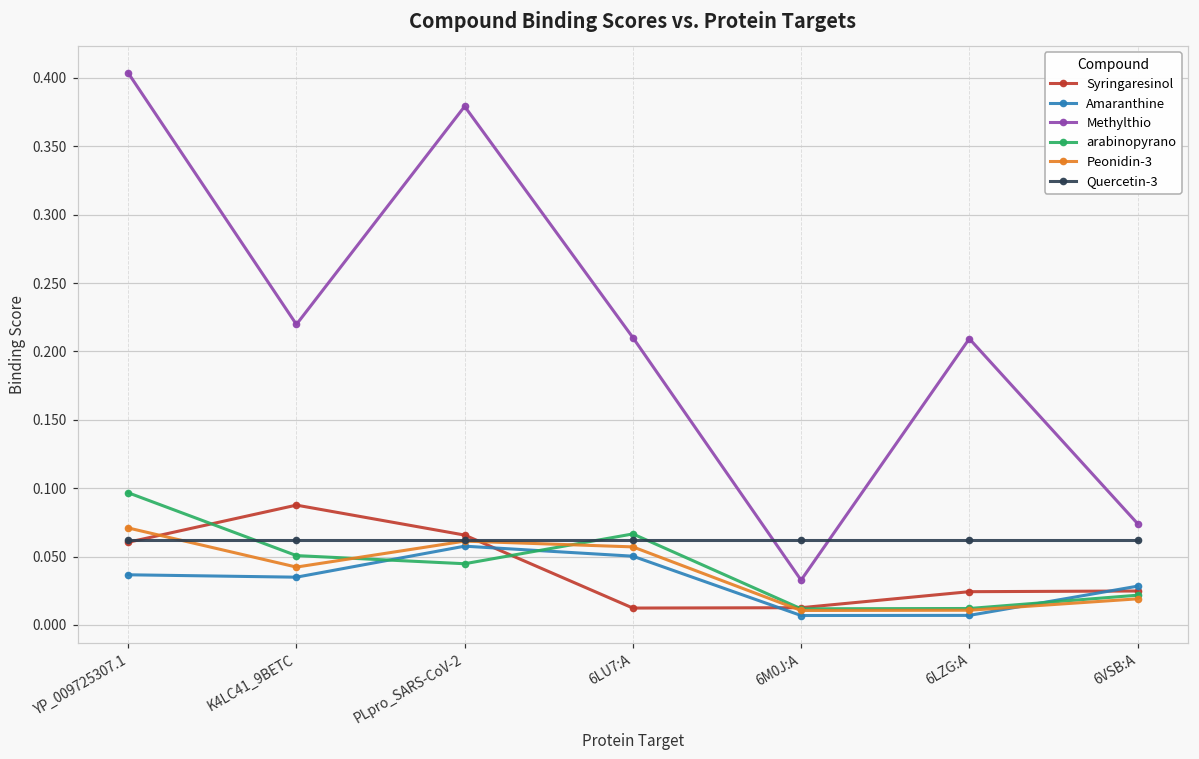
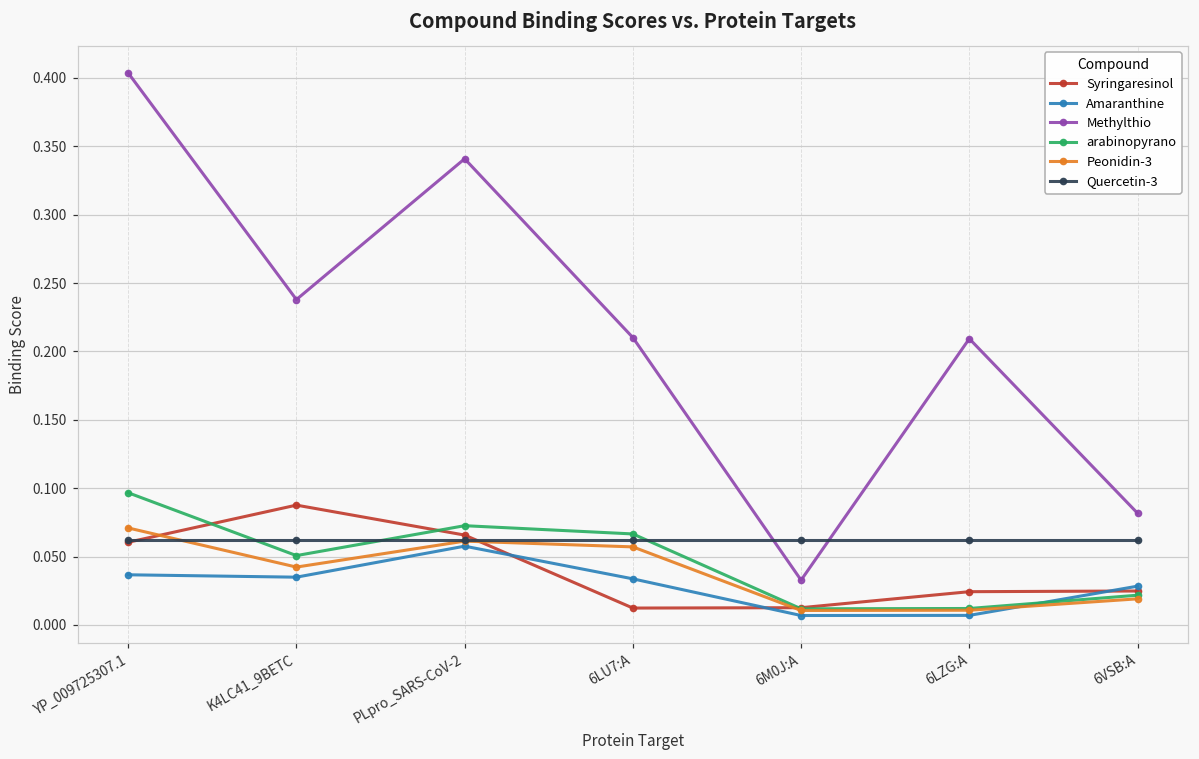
  {
    "Syringaresinol": {
      "K4LC41_9BETC": 0.088,
      "PLpro_SARS-CoV-2": 0.066,
      "6LU7:A": 0.012,
      "6LZG:A": 0.024,
      "6VSB:A": 0.025
    },
    "Amaranthine": {
      "YP_009725307.1": 0.037,
      "K4LC41_9BETC": 0.035,
      "PLpro_SARS-CoV-2": 0.058,
-     "6LU7:A": 0.050,
+     "6LU7:A": 0.034,
      "6M0J:A": 0.007,
      "6LZG:A": 0.007,
      "6VSB:A": 0.028
    },
    "Methylthio": {
      "YP_009725307.1": 0.404,
-     "K4LC41_9BETC": 0.220,
-     "PLpro_SARS-CoV-2": 0.379,
+     "K4LC41_9BETC": 0.238,
+     "PLpro_SARS-CoV-2": 0.341,
      "6LU7:A": 0.210,
      "6M0J:A": 0.033,
      "6LZG:A": 0.209,
-     "6VSB:A": 0.074
+     "6VSB:A": 0.082
    },
    "arabinopyrano": {
      "YP_009725307.1": 0.097,
      "K4LC41_9BETC": 0.051,
-     "PLpro_SARS-CoV-2": 0.045,
+     "PLpro_SARS-CoV-2": 0.073,
      "6LU7:A": 0.067,
      "6VSB:A": 0.022
    },
    "Peonidin-3": {
      "YP_009725307.1": 0.071,
      "K4LC41_9BETC": 0.042,
      "6LU7:A": 0.057,
      "6VSB:A": 0.019
    },
    "Quercetin-3": {
      "K4LC41_9BETC": 0.062,
      "6LU7:A": 0.062,
      "6M0J:A": 0.062,
      "6LZG:A": 0.062,
      "6VSB:A": 0.062
    }
  }
